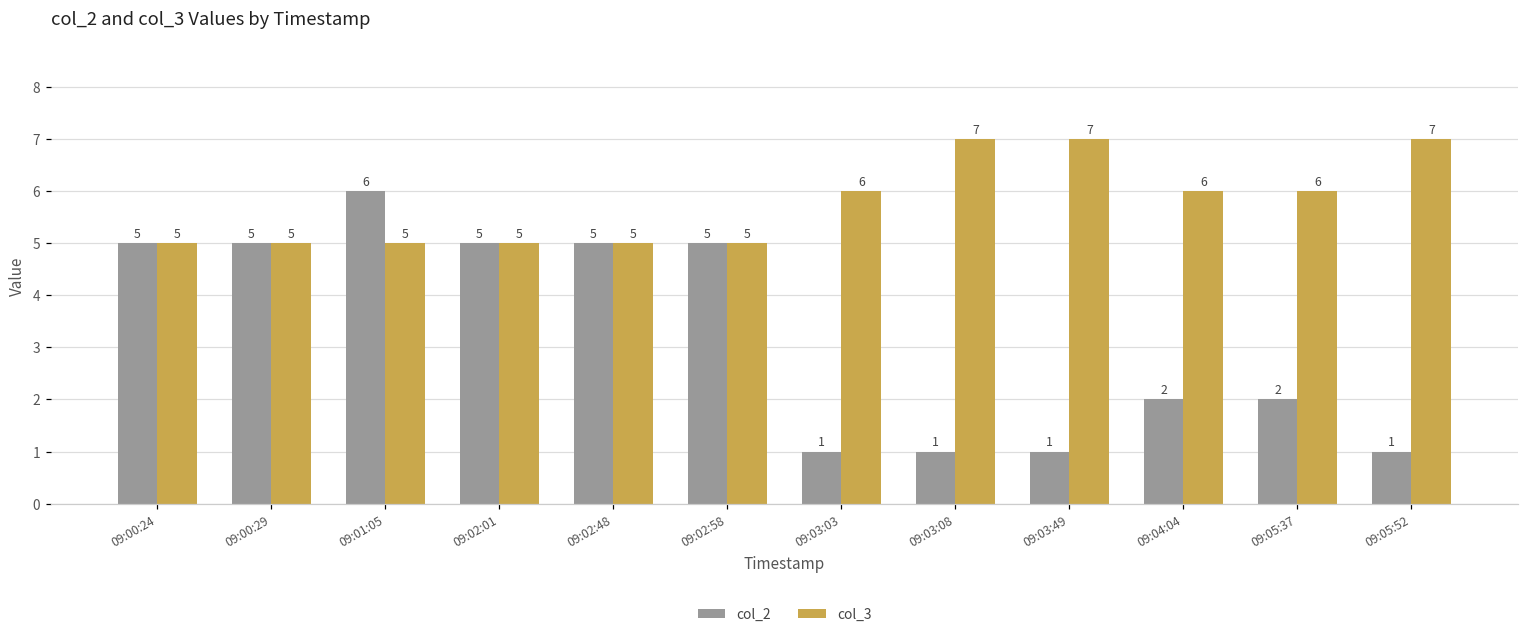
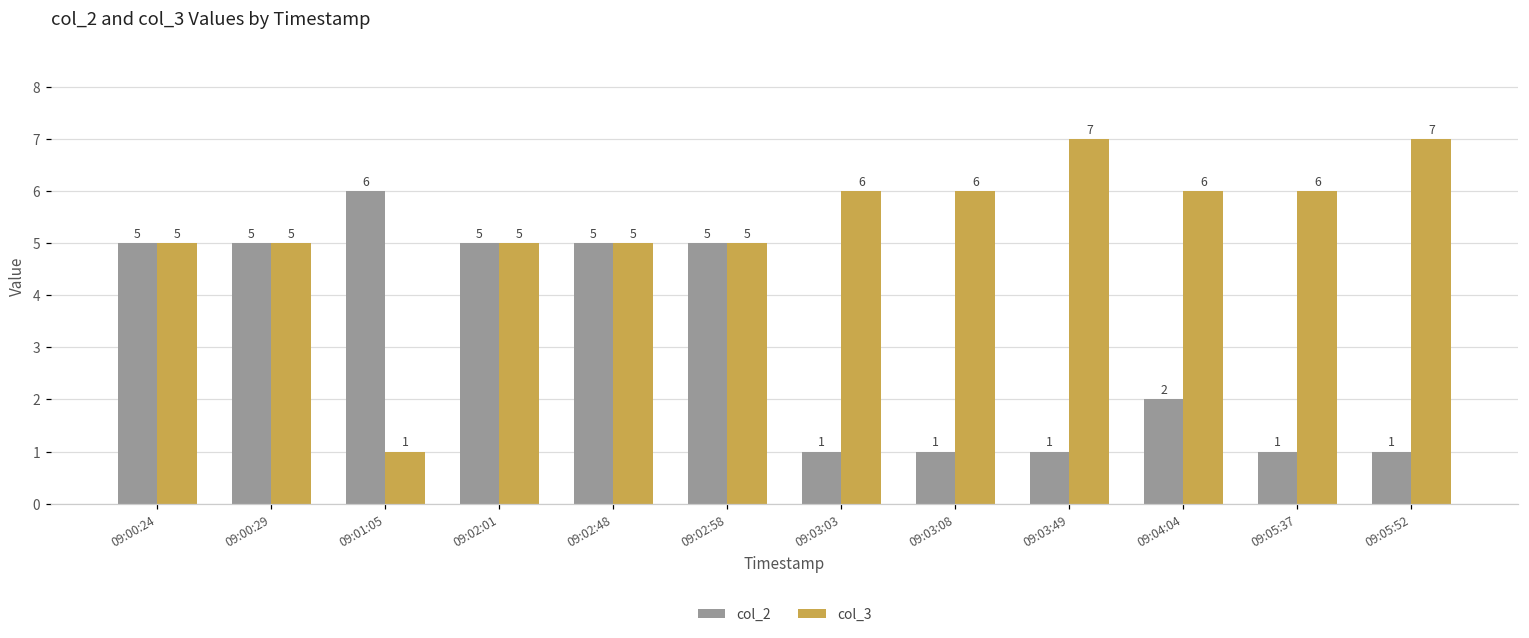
  {
    "col_2": {
      "09:00:24": 5,
      "09:00:29": 5,
      "09:01:05": 6,
      "09:02:01": 5,
      "09:02:48": 5,
      "09:02:58": 5,
      "09:03:03": 1,
      "09:03:08": 1,
      "09:03:49": 1,
      "09:04:04": 2,
-     "09:05:37": 2,
+     "09:05:37": 1,
      "09:05:52": 1
    },
    "col_3": {
      "09:00:24": 5,
      "09:00:29": 5,
-     "09:01:05": 5,
+     "09:01:05": 1,
      "09:02:01": 5,
      "09:02:48": 5,
      "09:02:58": 5,
      "09:03:03": 6,
-     "09:03:08": 7,
+     "09:03:08": 6,
      "09:03:49": 7,
      "09:04:04": 6,
      "09:05:37": 6,
      "09:05:52": 7
    }
  }
